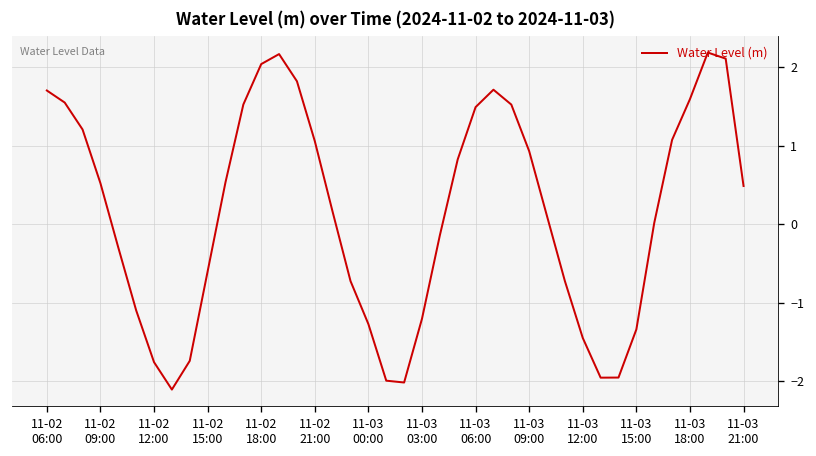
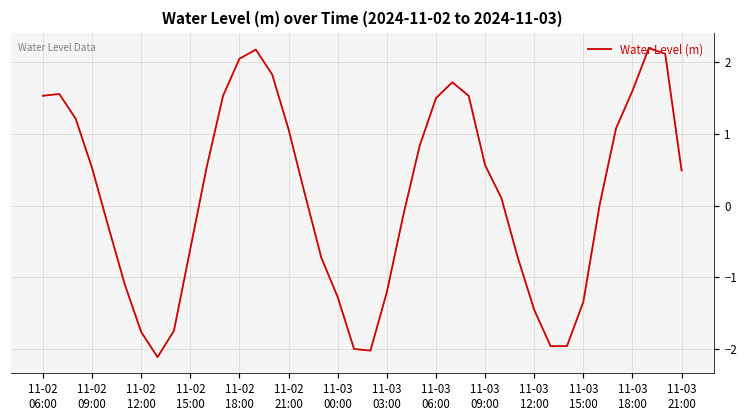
  {
-   "11-02 06:00": 1.7,
+   "11-02 06:00": 1.5,
    "11-02 09:00": 0.5,
    "11-02 12:00": -1.8,
    "11-02 15:00": -0.6,
    "11-02 18:00": 2.0,
    "11-02 21:00": 1.1,
    "11-03 00:00": -1.3,
    "11-03 03:00": -1.2,
    "11-03 06:00": 1.5,
-   "11-03 09:00": 0.9,
+   "11-03 09:00": 0.6,
    "11-03 12:00": -1.4,
    "11-03 15:00": -1.3,
    "11-03 18:00": 1.6,
    "11-03 21:00": 0.5
  }
